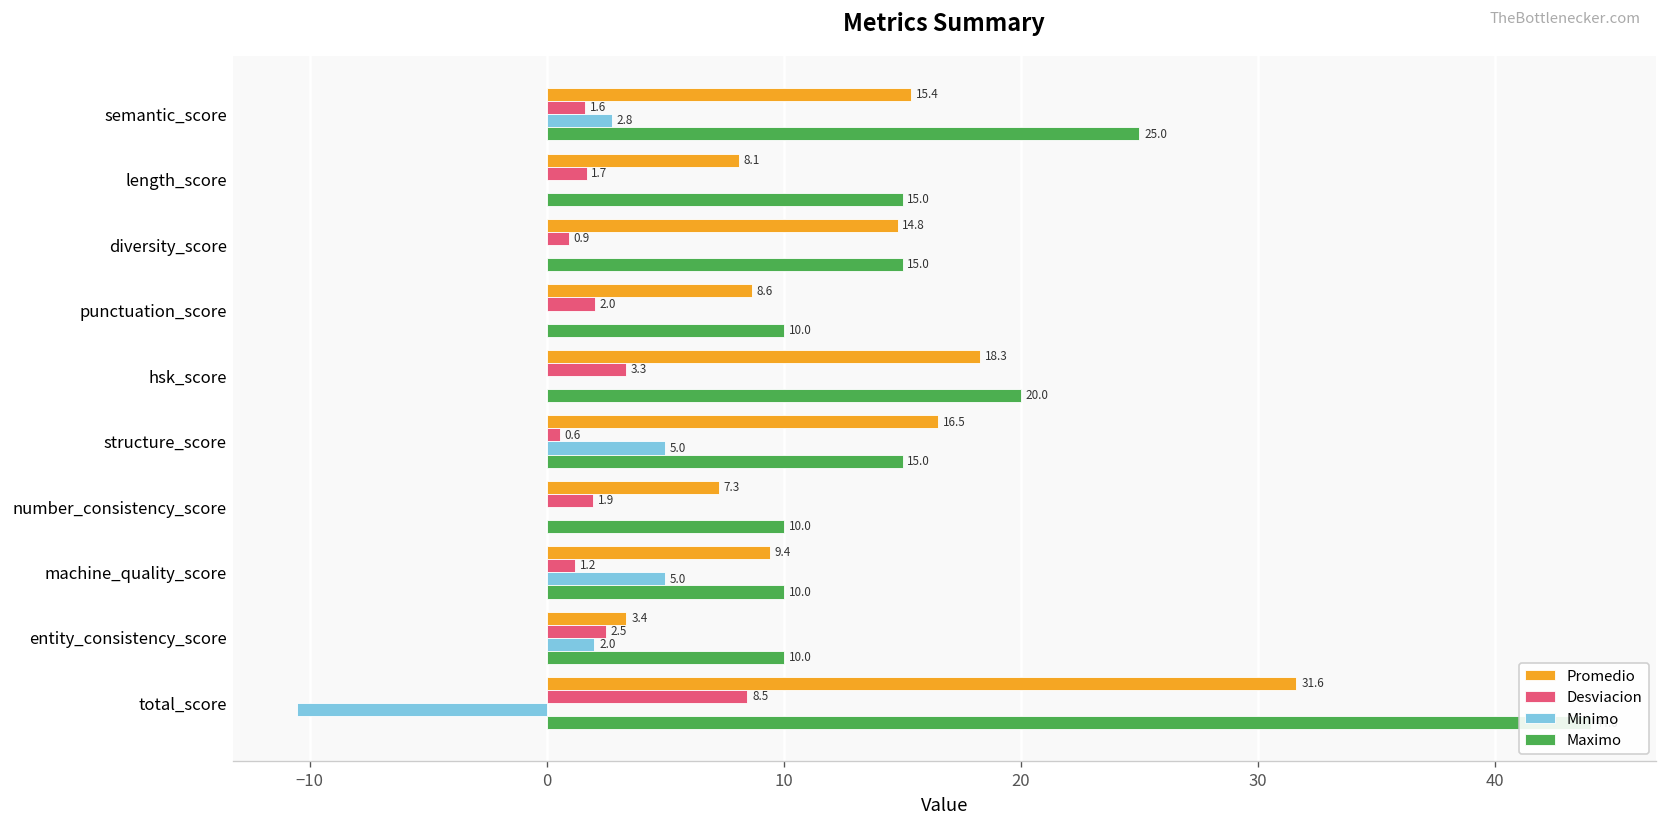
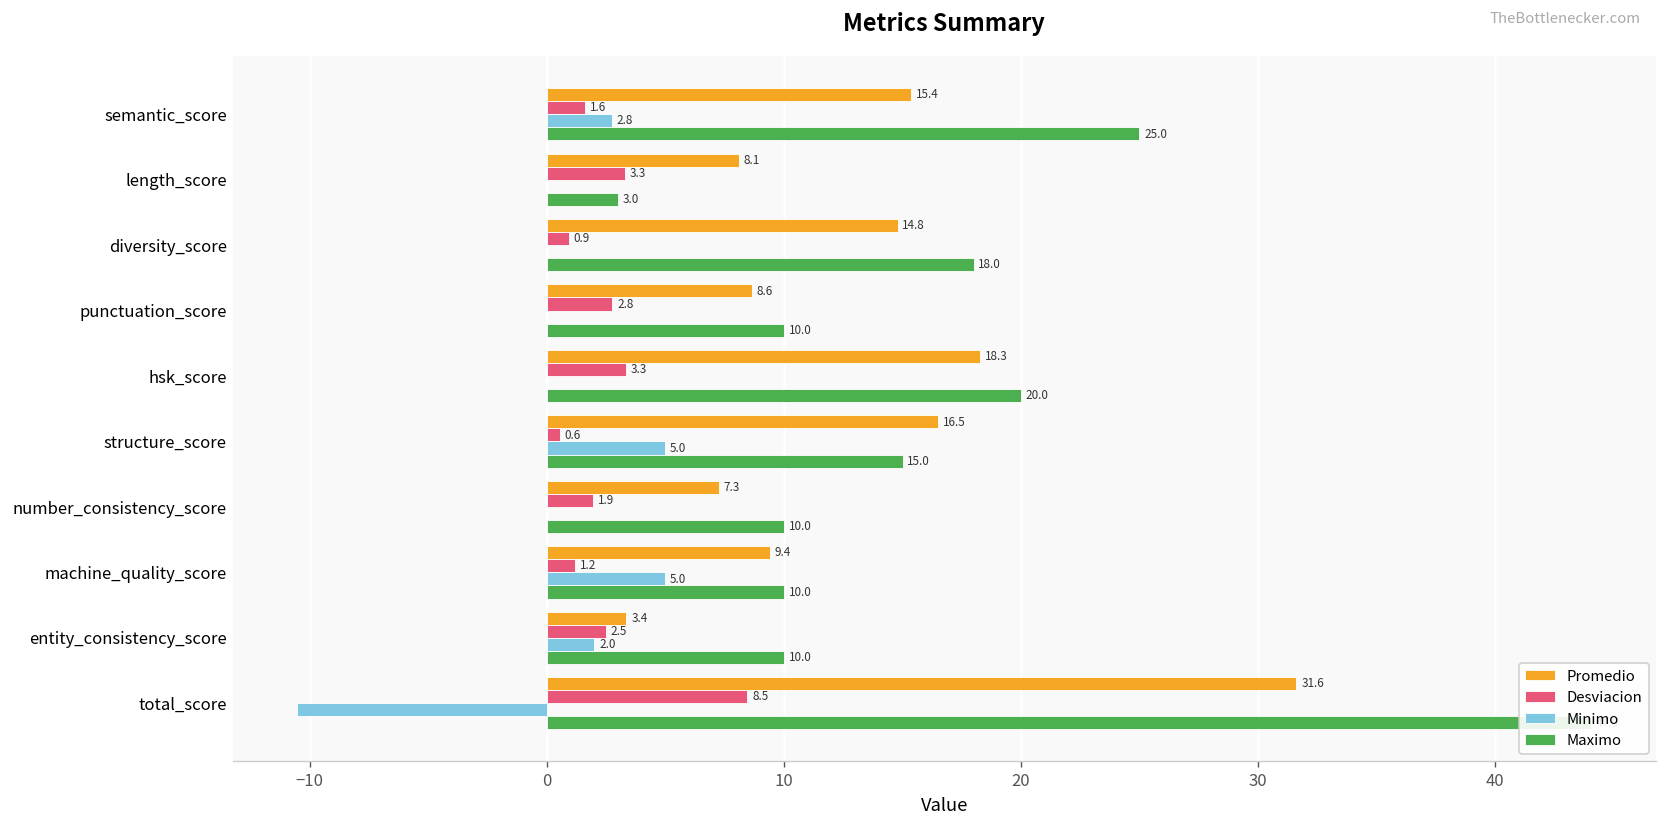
  {
    "Promedio": {
      "semantic_score": 15.4,
      "length_score": 8.1,
      "diversity_score": 14.8,
      "punctuation_score": 8.6,
      "hsk_score": 18.3,
      "structure_score": 16.5,
      "number_consistency_score": 7.3,
      "machine_quality_score": 9.4,
      "entity_consistency_score": 3.4,
      "total_score": 31.6
    },
    "Desviacion": {
      "semantic_score": 1.6,
-     "length_score": 1.7,
+     "length_score": 3.3,
      "diversity_score": 0.9,
-     "punctuation_score": 2.0,
+     "punctuation_score": 2.8,
      "hsk_score": 3.3,
      "structure_score": 0.6,
      "number_consistency_score": 1.9,
      "machine_quality_score": 1.2,
      "entity_consistency_score": 2.5,
      "total_score": 8.5
    },
    "Minimo": {
      "semantic_score": 2.8,
      "structure_score": 5.0,
      "machine_quality_score": 5.0,
      "entity_consistency_score": 2.0
    },
    "Maximo": {
      "semantic_score": 25.0,
-     "length_score": 15.0,
-     "diversity_score": 15.0,
+     "length_score": 3.0,
+     "diversity_score": 18.0,
      "punctuation_score": 10.0,
      "hsk_score": 20.0,
      "structure_score": 15.0,
      "number_consistency_score": 10.0,
      "machine_quality_score": 10.0,
      "entity_consistency_score": 10.0
    }
  }
